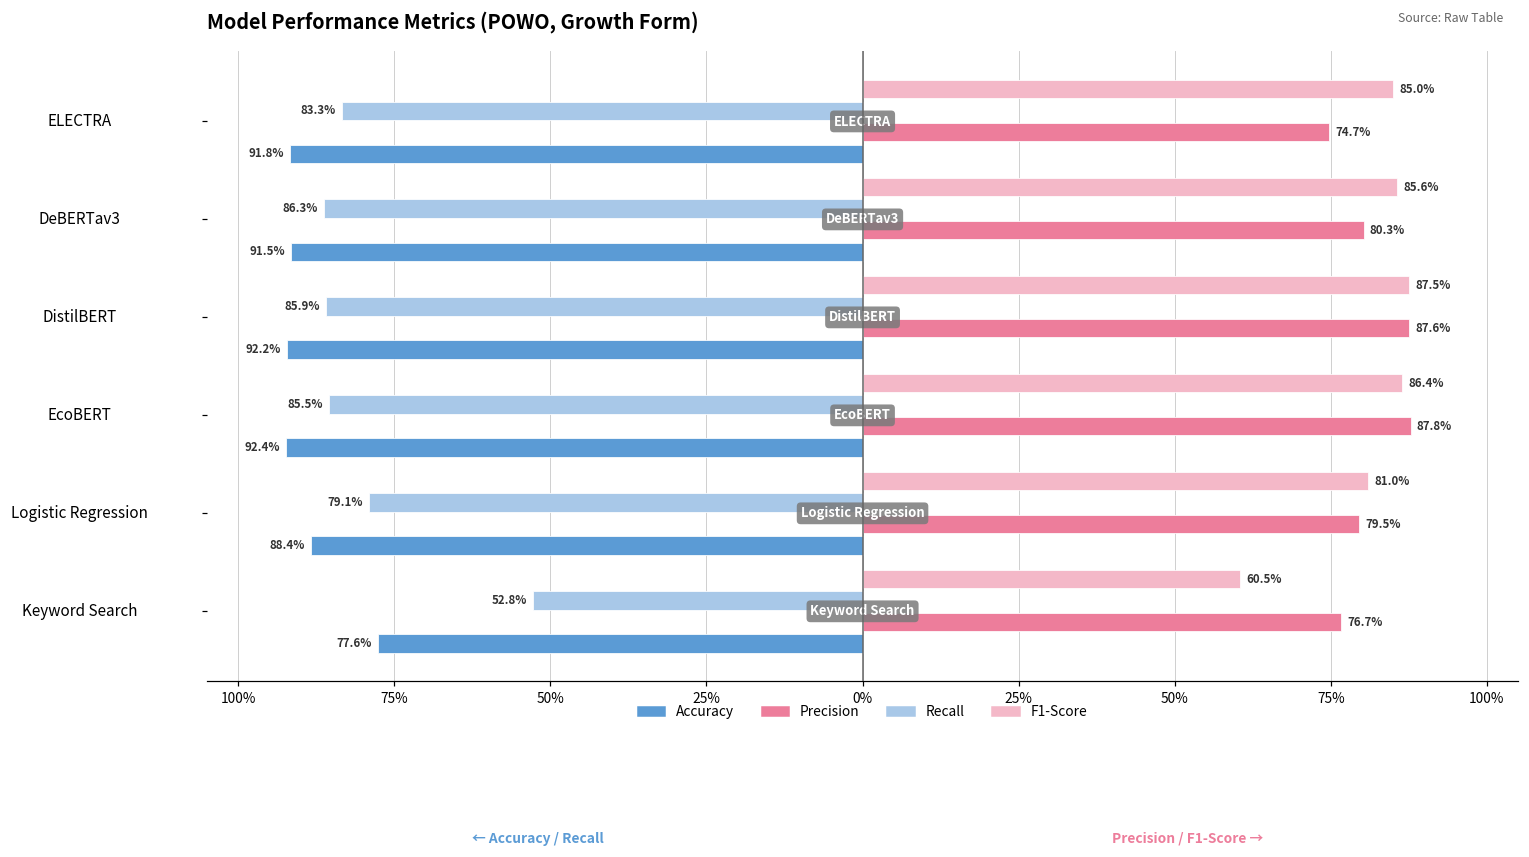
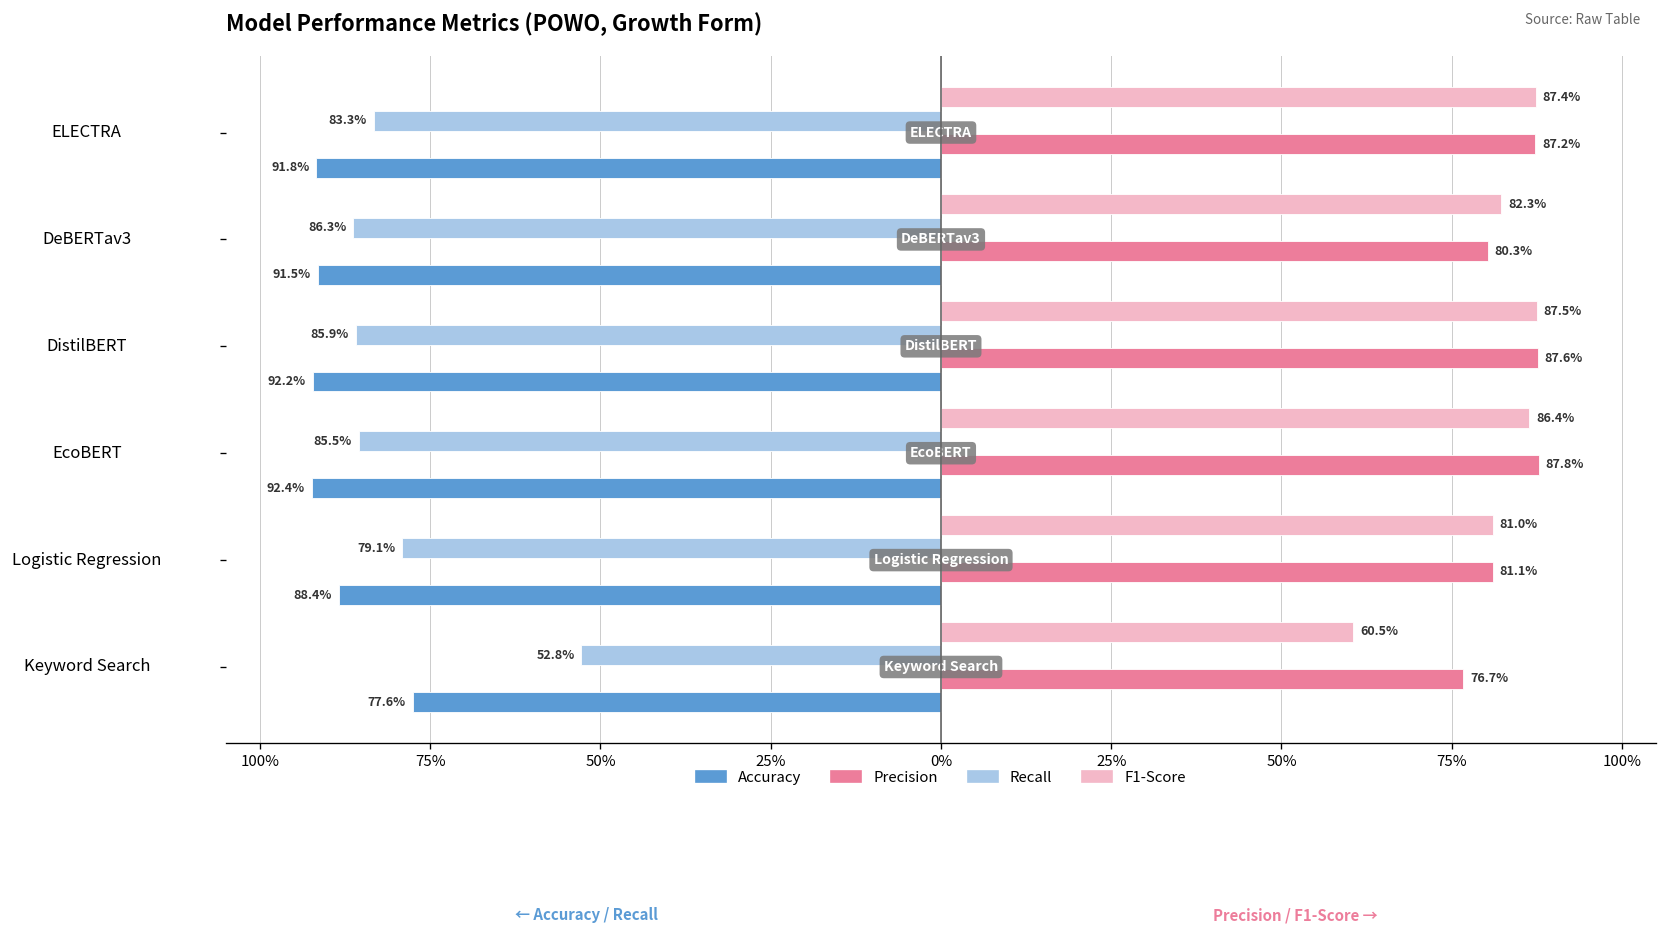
  {
    "Precision": {
-     "ELECTRA": "74.7%",
+     "ELECTRA": "87.2%",
      "DeBERTav3": "80.3%",
      "DistilBERT": "87.6%",
      "EcoBERT": "87.8%",
-     "Logistic Regression": "79.5%",
+     "Logistic Regression": "81.1%",
      "Keyword Search": "76.7%"
    },
    "F1-Score": {
-     "ELECTRA": "85.0%",
-     "DeBERTav3": "85.6%",
+     "ELECTRA": "87.4%",
+     "DeBERTav3": "82.3%",
      "DistilBERT": "87.5%",
      "EcoBERT": "86.4%",
      "Logistic Regression": "81.0%",
      "Keyword Search": "60.5%"
    }
  }
